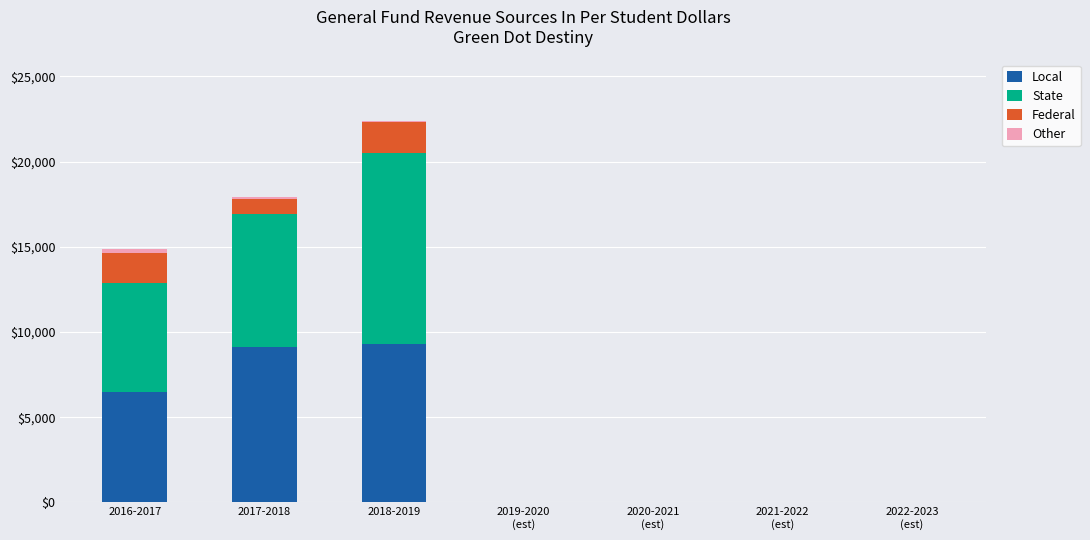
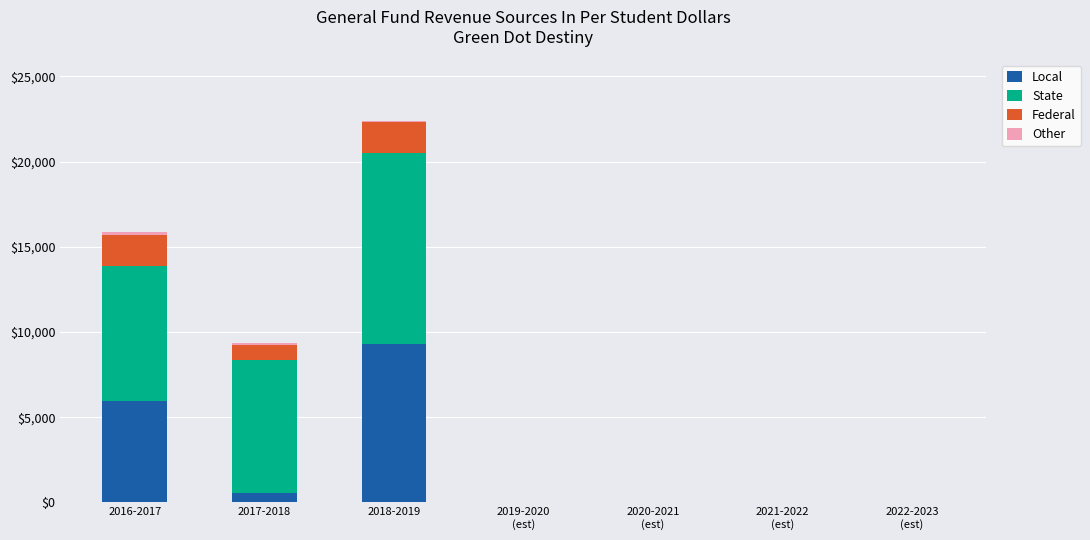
  {
    "Local": {
-     "2016-2017": "$6,500",
-     "2017-2018": "$9,100",
+     "2016-2017": "$6,000",
+     "2017-2018": "$600",
      "2018-2019": "$9,300",
      "2019-2020 (est)": "$0",
      "2020-2021 (est)": "$0",
      "2021-2022 (est)": "$0",
      "2022-2023 (est)": "$0"
    },
    "State": {
-     "2016-2017": "$6,300",
+     "2016-2017": "$7,900",
      "2017-2018": "$7,800",
      "2018-2019": "$11,200",
      "2019-2020 (est)": "$0",
      "2020-2021 (est)": "$0",
      "2021-2022 (est)": "$0",
      "2022-2023 (est)": "$0"
    },
    "Federal": {
      "2016-2017": "$1,800",
      "2017-2018": "$900",
      "2018-2019": "$1,800",
      "2019-2020 (est)": "$0",
      "2020-2021 (est)": "$0",
      "2021-2022 (est)": "$0",
      "2022-2023 (est)": "$0"
    },
    "Other": {
      "2016-2017": "$200",
      "2019-2020 (est)": "$0",
      "2020-2021 (est)": "$0",
      "2021-2022 (est)": "$0",
      "2022-2023 (est)": "$0"
    }
  }
